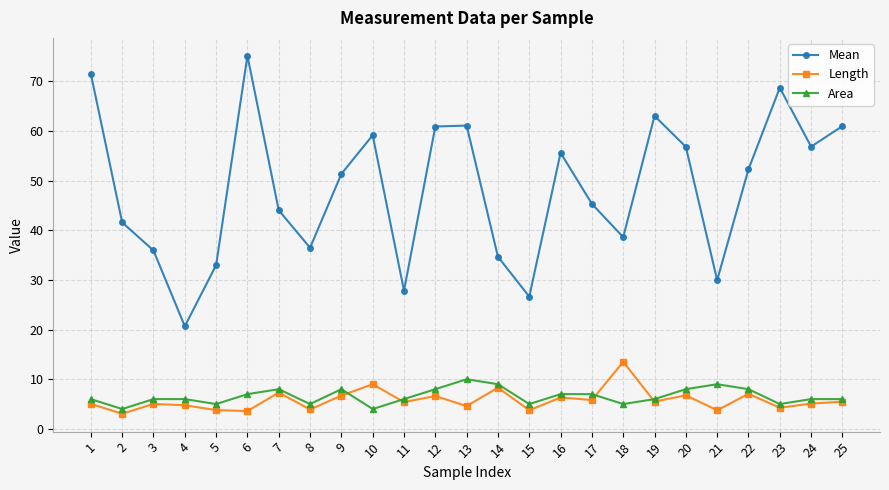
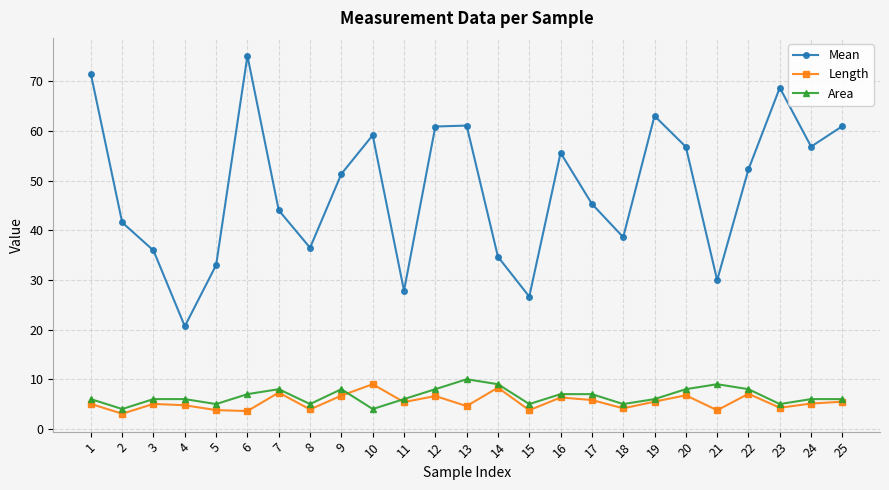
  {
    "Mean": {
      "1": 72,
      "2": 42,
      "3": 36,
      "4": 21,
      "5": 33,
      "6": 75,
      "7": 44,
      "8": 36,
      "9": 51,
      "10": 59,
      "11": 28,
      "12": 61,
      "13": 61,
      "14": 35,
      "15": 27,
      "16": 56,
      "17": 45,
      "18": 39,
      "19": 63,
      "20": 57,
      "21": 30,
      "22": 52,
      "23": 69,
      "24": 57,
      "25": 61
    },
    "Length": {
      "1": 5,
      "2": 3,
      "3": 5,
      "4": 5,
      "5": 4,
      "6": 4,
      "7": 7,
      "8": 4,
      "9": 7,
      "10": 9,
      "11": 5,
      "12": 7,
      "13": 5,
      "14": 8,
      "15": 4,
      "16": 6,
      "17": 6,
-     "18": 14,
+     "18": 4,
      "20": 7,
      "21": 4,
      "22": 7,
      "23": 4,
      "24": 5,
      "25": 5
    },
    "Area": {
      "1": 6,
      "2": 4,
      "3": 6,
      "4": 6,
      "5": 5,
      "6": 7,
      "7": 8,
      "8": 5,
      "9": 8,
      "10": 4,
      "11": 6,
      "12": 8,
      "13": 10,
      "14": 9,
      "15": 5,
      "16": 7,
      "17": 7,
      "18": 5,
      "20": 8,
      "21": 9,
      "22": 8,
      "23": 5,
      "24": 6,
      "25": 6
    }
  }
